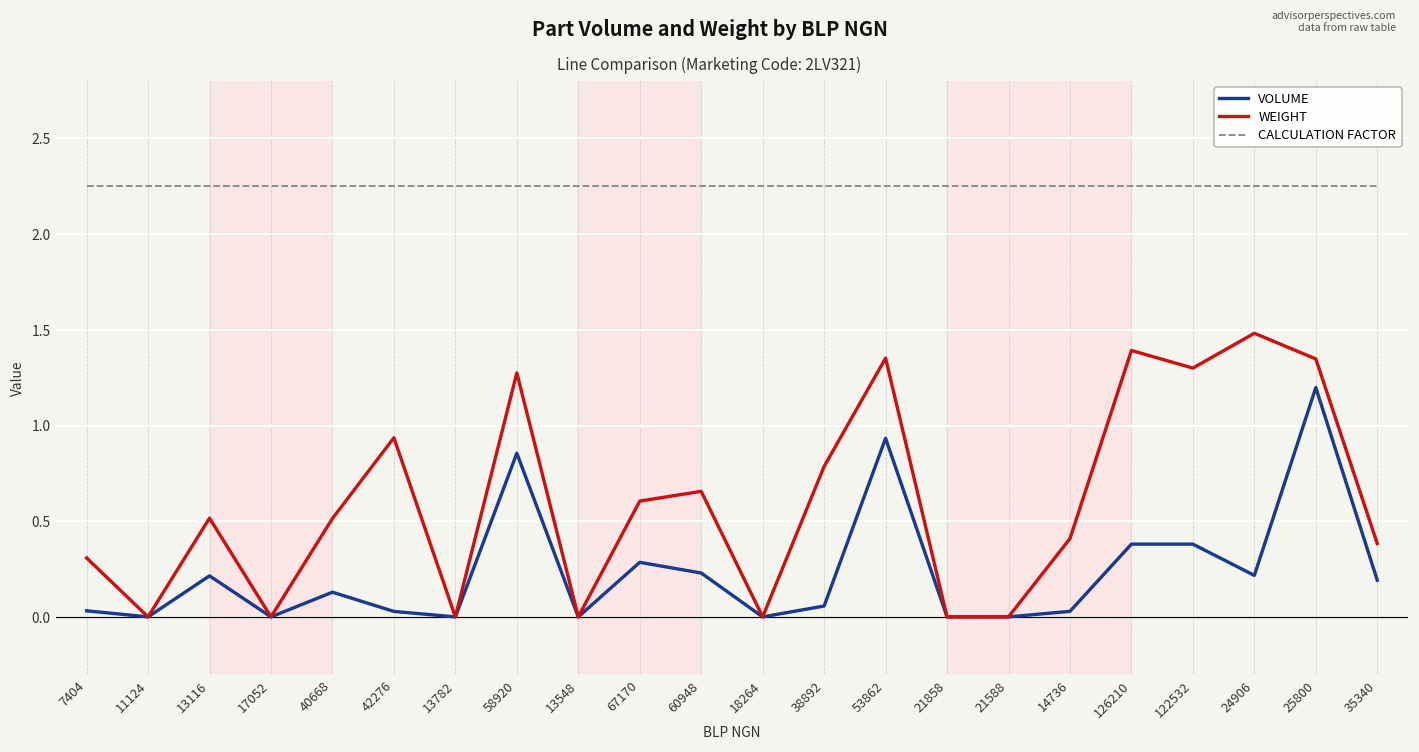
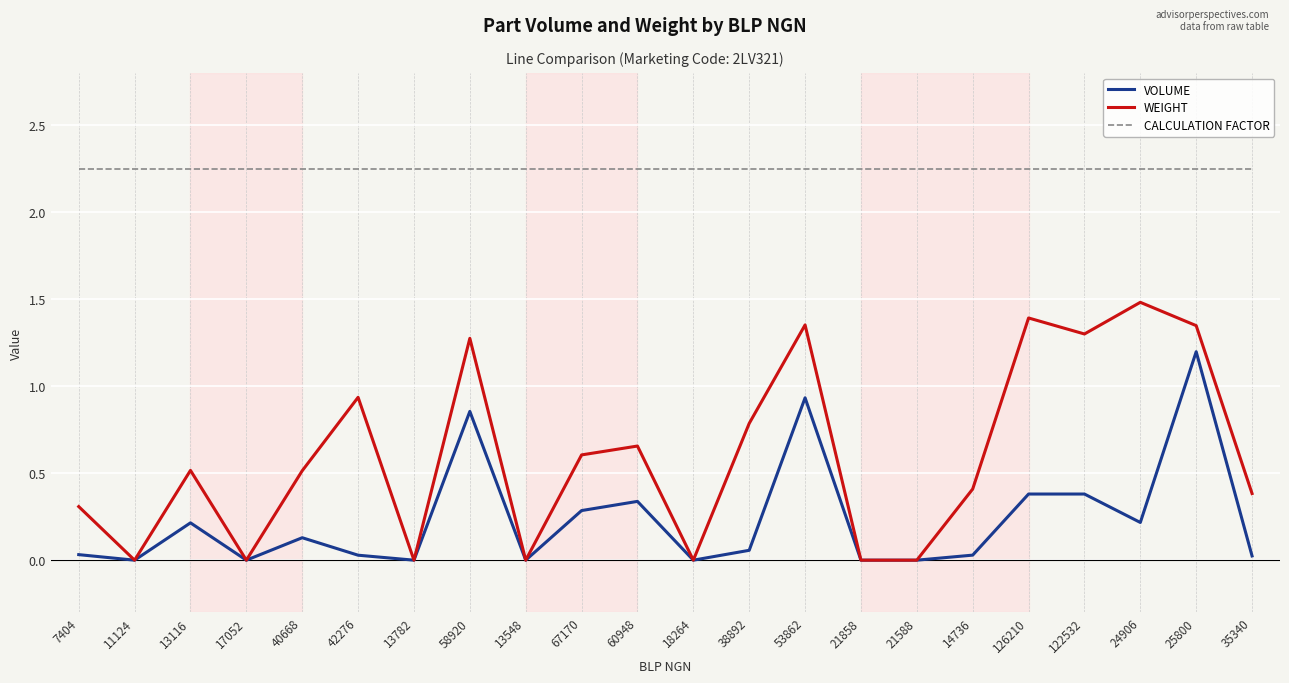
  {
    "VOLUME": {
      "7404": 0.03,
      "13116": 0.21,
      "40668": 0.13,
      "42276": 0.03,
      "58920": 0.86,
      "67170": 0.29,
-     "60948": 0.23,
+     "60948": 0.34,
      "38892": 0.06,
      "53862": 0.93,
      "14736": 0.03,
      "126210": 0.38,
      "122532": 0.38,
      "24906": 0.22,
      "25800": 1.20,
-     "35340": 0.19
+     "35340": 0.02
    },
    "WEIGHT": {
      "7404": 0.31,
      "13116": 0.52,
      "40668": 0.51,
      "42276": 0.94,
      "58920": 1.28,
      "67170": 0.61,
      "60948": 0.66,
      "38892": 0.79,
      "53862": 1.35,
      "14736": 0.41,
      "126210": 1.39,
      "122532": 1.30,
      "24906": 1.48,
      "25800": 1.35,
      "35340": 0.38
    },
    "CALCULATION FACTOR": {
      "7404": 2.25,
      "11124": 2.25,
      "13116": 2.25,
      "17052": 2.25,
      "40668": 2.25,
      "42276": 2.25,
      "13782": 2.25,
      "58920": 2.25,
      "13548": 2.25,
      "67170": 2.25,
      "60948": 2.25,
      "18264": 2.25,
      "38892": 2.25,
      "53862": 2.25,
      "21858": 2.25,
      "21588": 2.25,
      "14736": 2.25,
      "126210": 2.25,
      "122532": 2.25,
      "24906": 2.25,
      "25800": 2.25,
      "35340": 2.25
    }
  }
